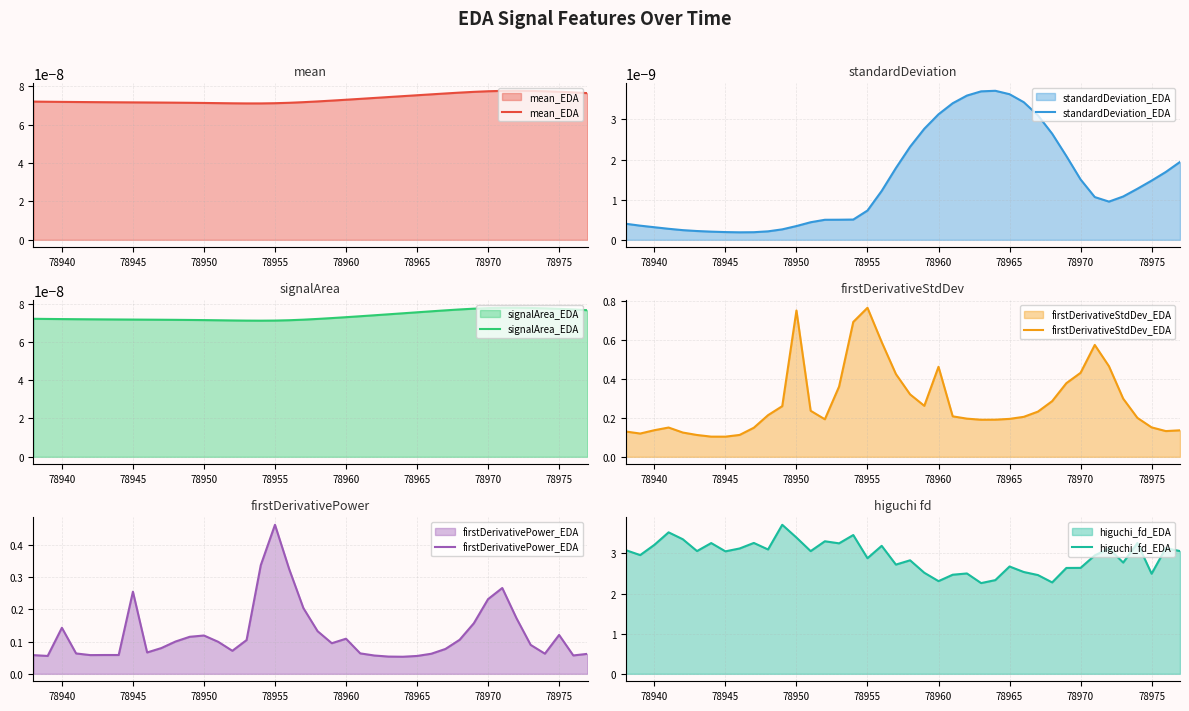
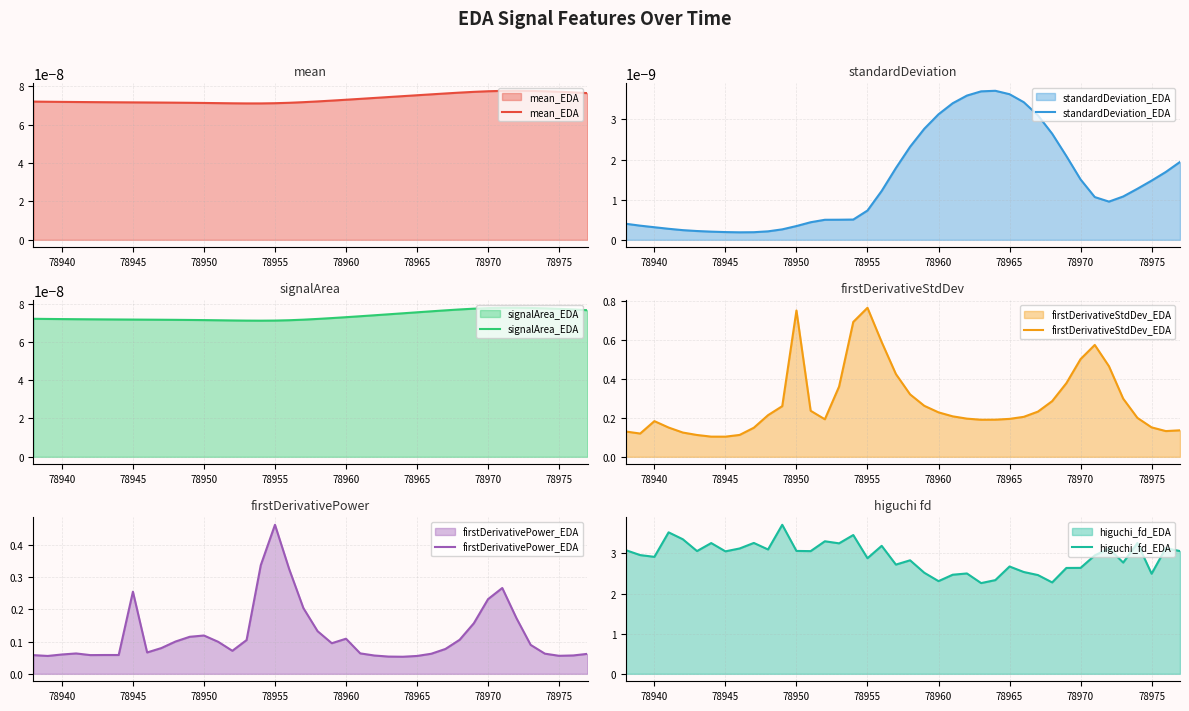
  {
    "mean": {
      "78940": 0.000000072,
      "78945": 0.000000072,
      "78950": 0.000000071,
      "78955": 0.000000071,
      "78960": 0.000000073,
      "78965": 0.000000075,
      "78970": 0.000000077
    },
    "standardDeviation": {
      "78940": 0.0000000003,
      "78945": 0.0000000002,
      "78950": 0.0000000003,
      "78955": 0.0000000007,
      "78960": 0.0000000031,
      "78965": 0.0000000036,
      "78970": 0.0000000015,
      "78975": 0.0000000015
    },
    "signalArea": {
      "78940": 0.000000072,
      "78945": 0.000000072,
      "78950": 0.000000071,
      "78955": 0.000000071,
      "78960": 0.000000073,
      "78965": 0.000000075
    },
    "firstDerivativeStdDev": {
-     "78940": 0.14,
+     "78940": 0.18,
      "78945": 0.10,
      "78950": 0.75,
      "78955": 0.77,
-     "78960": 0.46,
+     "78960": 0.23,
      "78965": 0.20,
-     "78970": 0.43,
+     "78970": 0.50,
      "78975": 0.15
    },
    "firstDerivativePower": {
-     "78940": 0.14,
+     "78940": 0.06,
      "78945": 0.26,
      "78950": 0.12,
      "78955": 0.46,
      "78960": 0.11,
      "78965": 0.06,
      "78970": 0.23,
-     "78975": 0.12
+     "78975": 0.06
    },
    "higuchi fd": {
-     "78940": 3.2,
+     "78940": 2.9,
      "78945": 3.1,
-     "78950": 3.4,
+     "78950": 3.1,
      "78955": 2.9,
      "78960": 2.3,
      "78965": 2.7,
      "78970": 2.6,
      "78975": 2.5
    }
  }
